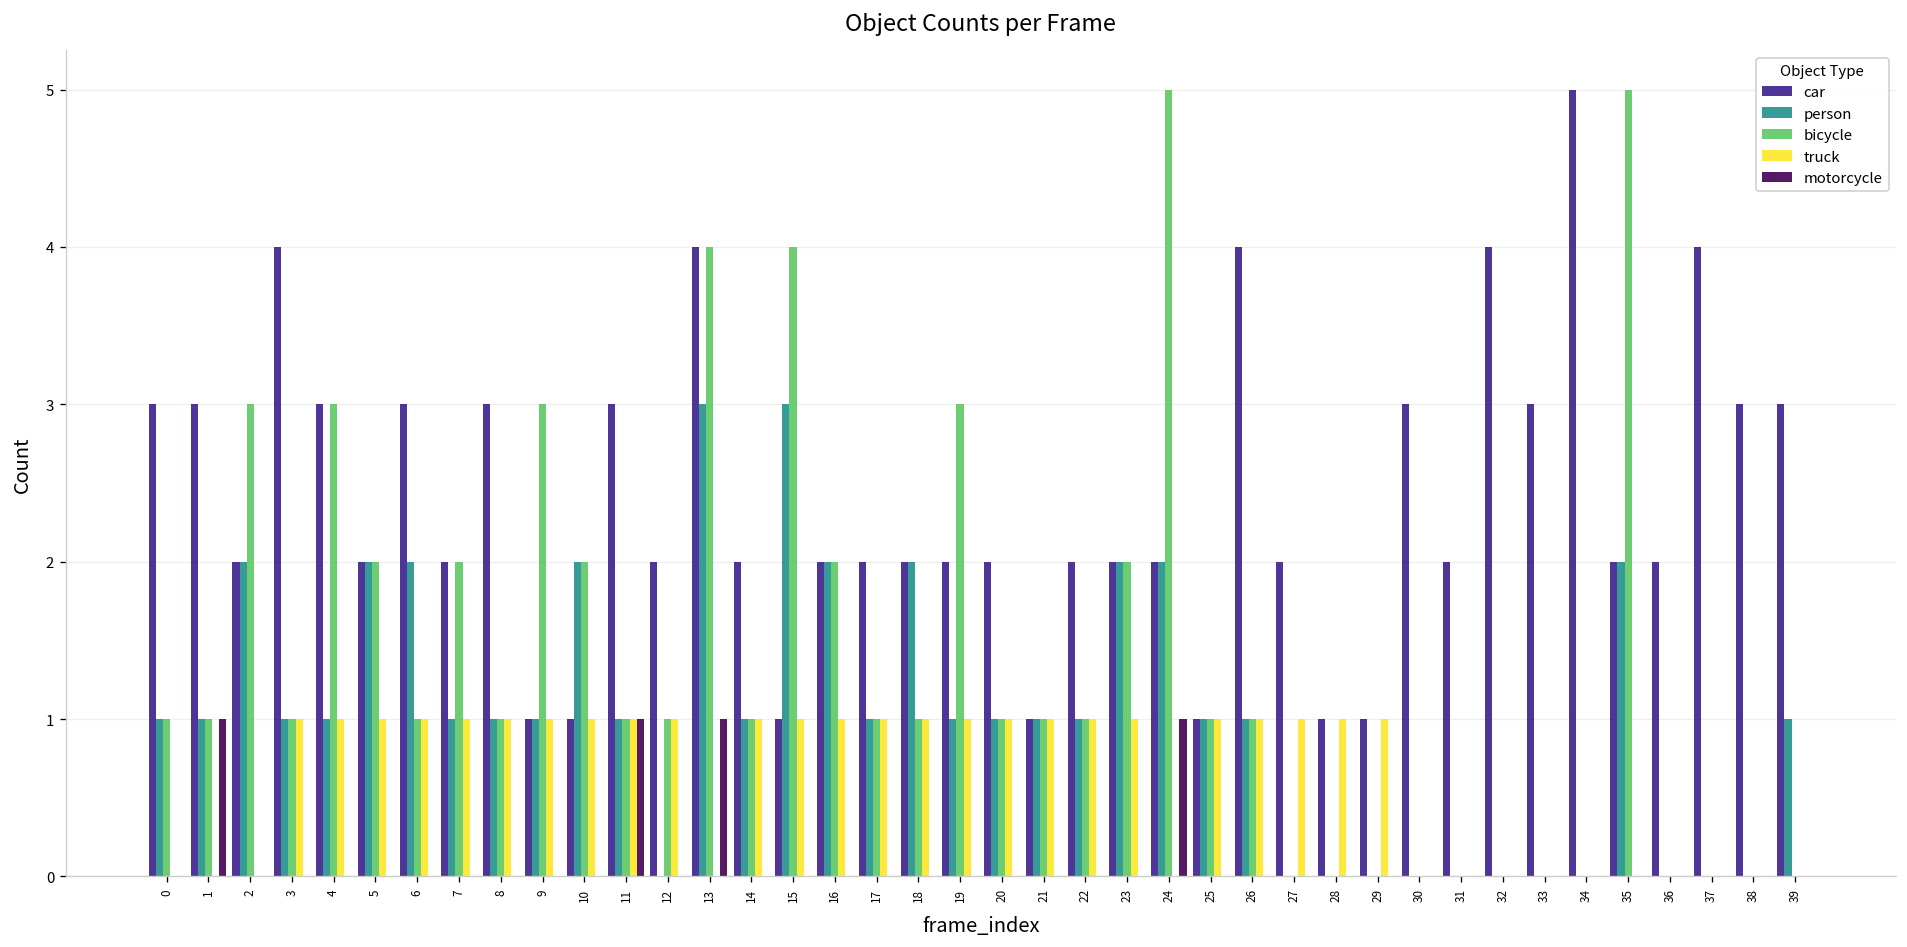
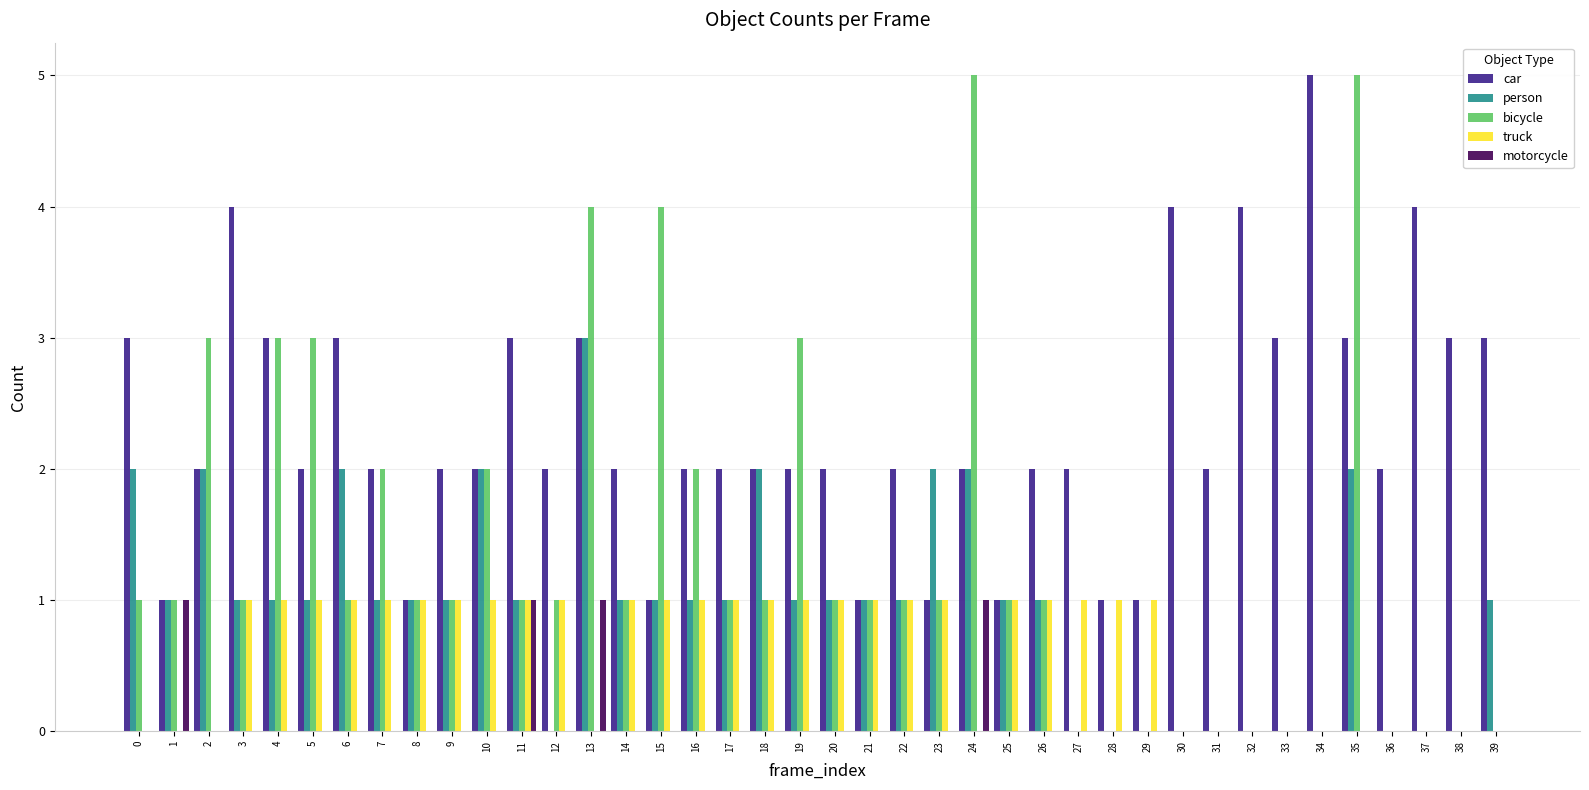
  {
    "car": {
      "0": 3,
-     "1": 3,
+     "1": 1,
      "2": 2,
      "3": 4,
      "4": 3,
      "5": 2,
      "6": 3,
      "7": 2,
-     "8": 3,
-     "9": 1,
-     "10": 1,
+     "8": 1,
+     "9": 2,
+     "10": 2,
      "11": 3,
      "12": 2,
-     "13": 4,
+     "13": 3,
      "14": 2,
      "15": 1,
      "16": 2,
      "17": 2,
      "18": 2,
      "19": 2,
      "20": 2,
      "21": 1,
      "22": 2,
-     "23": 2,
+     "23": 1,
      "24": 2,
      "25": 1,
-     "26": 4,
+     "26": 2,
      "27": 2,
      "28": 1,
      "29": 1,
-     "30": 3,
+     "30": 4,
      "31": 2,
      "32": 4,
      "33": 3,
      "34": 5,
-     "35": 2,
+     "35": 3,
      "36": 2,
      "37": 4,
      "38": 3,
      "39": 3
    },
    "person": {
-     "0": 1,
+     "0": 2,
      "1": 1,
      "2": 2,
      "3": 1,
      "4": 1,
-     "5": 2,
+     "5": 1,
      "6": 2,
      "7": 1,
      "8": 1,
      "9": 1,
      "10": 2,
      "11": 1,
      "12": 0,
      "13": 3,
      "14": 1,
-     "15": 3,
-     "16": 2,
+     "15": 1,
+     "16": 1,
      "17": 1,
      "18": 2,
      "19": 1,
      "20": 1,
      "21": 1,
      "22": 1,
      "23": 2,
      "24": 2,
      "25": 1,
      "26": 1,
      "27": 0,
      "28": 0,
      "29": 0,
      "30": 0,
      "31": 0,
      "32": 0,
      "33": 0,
      "34": 0,
      "35": 2,
      "36": 0,
      "37": 0,
      "38": 0,
      "39": 1
    },
    "bicycle": {
      "0": 1,
      "1": 1,
      "2": 3,
      "3": 1,
      "4": 3,
-     "5": 2,
+     "5": 3,
      "6": 1,
      "7": 2,
      "8": 1,
-     "9": 3,
+     "9": 1,
      "10": 2,
      "11": 1,
      "12": 1,
      "13": 4,
      "14": 1,
      "15": 4,
      "16": 2,
      "17": 1,
      "18": 1,
      "19": 3,
      "20": 1,
      "21": 1,
      "22": 1,
-     "23": 2,
+     "23": 1,
      "24": 5,
      "25": 1,
      "26": 1,
      "27": 0,
      "28": 0,
      "29": 0,
      "30": 0,
      "31": 0,
      "32": 0,
      "33": 0,
      "34": 0,
      "35": 5,
      "36": 0,
      "37": 0,
      "38": 0,
      "39": 0
    },
    "truck": {
      "0": 0,
      "1": 0,
      "2": 0,
      "3": 1,
      "4": 1,
      "5": 1,
      "6": 1,
      "7": 1,
      "8": 1,
      "9": 1,
      "10": 1,
      "11": 1,
      "12": 1,
      "13": 0,
      "14": 1,
      "15": 1,
      "16": 1,
      "17": 1,
      "18": 1,
      "19": 1,
      "20": 1,
      "21": 1,
      "22": 1,
      "23": 1,
      "24": 0,
      "25": 1,
      "26": 1,
      "27": 1,
      "28": 1,
      "29": 1,
      "30": 0,
      "31": 0,
      "32": 0,
      "33": 0,
      "34": 0,
      "35": 0,
      "36": 0,
      "37": 0,
      "38": 0,
      "39": 0
    },
    "motorcycle": {
      "0": 0,
      "1": 1,
      "2": 0,
      "3": 0,
      "4": 0,
      "5": 0,
      "6": 0,
      "7": 0,
      "8": 0,
      "9": 0,
      "10": 0,
      "11": 1,
      "12": 0,
      "13": 1,
      "14": 0,
      "15": 0,
      "16": 0,
      "17": 0,
      "18": 0,
      "19": 0,
      "20": 0,
      "21": 0,
      "22": 0,
      "23": 0,
      "24": 1,
      "25": 0,
      "26": 0,
      "27": 0,
      "28": 0,
      "29": 0,
      "30": 0,
      "31": 0,
      "32": 0,
      "33": 0,
      "34": 0,
      "35": 0,
      "36": 0,
      "37": 0,
      "38": 0,
      "39": 0
    }
  }
